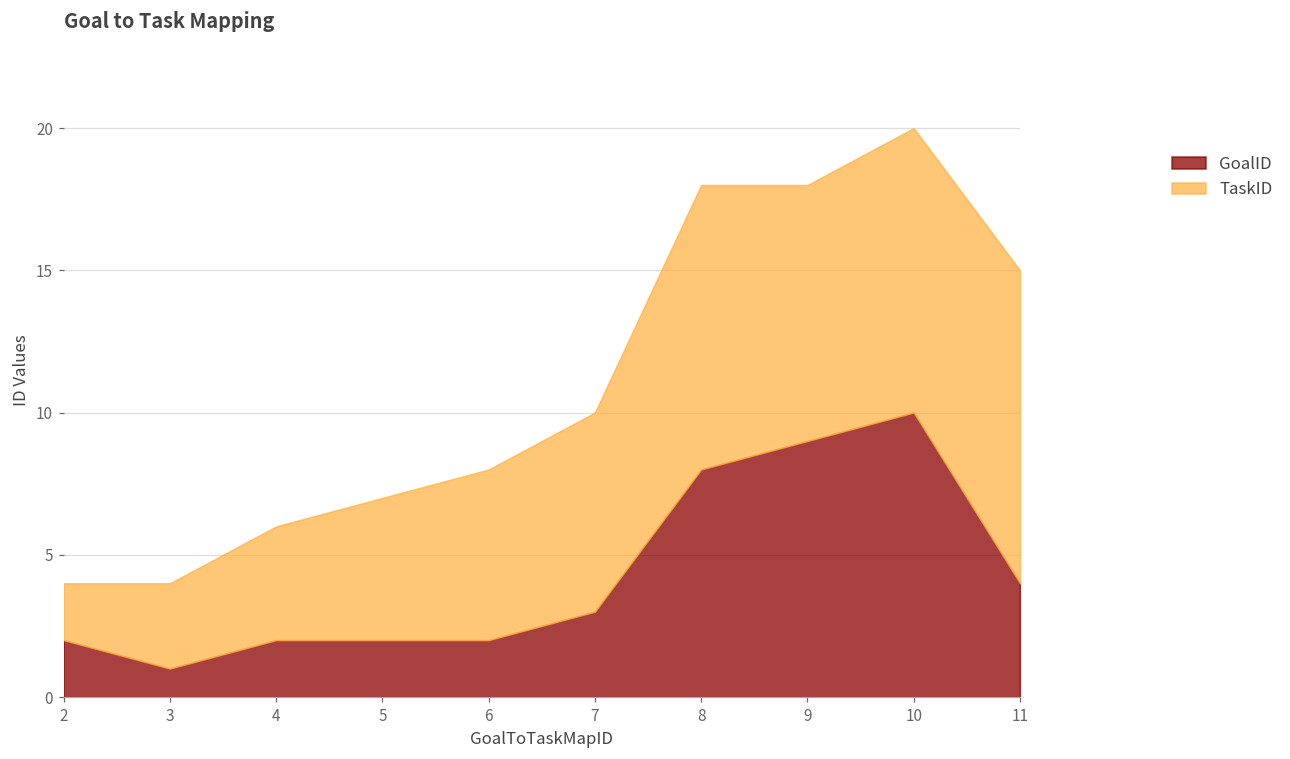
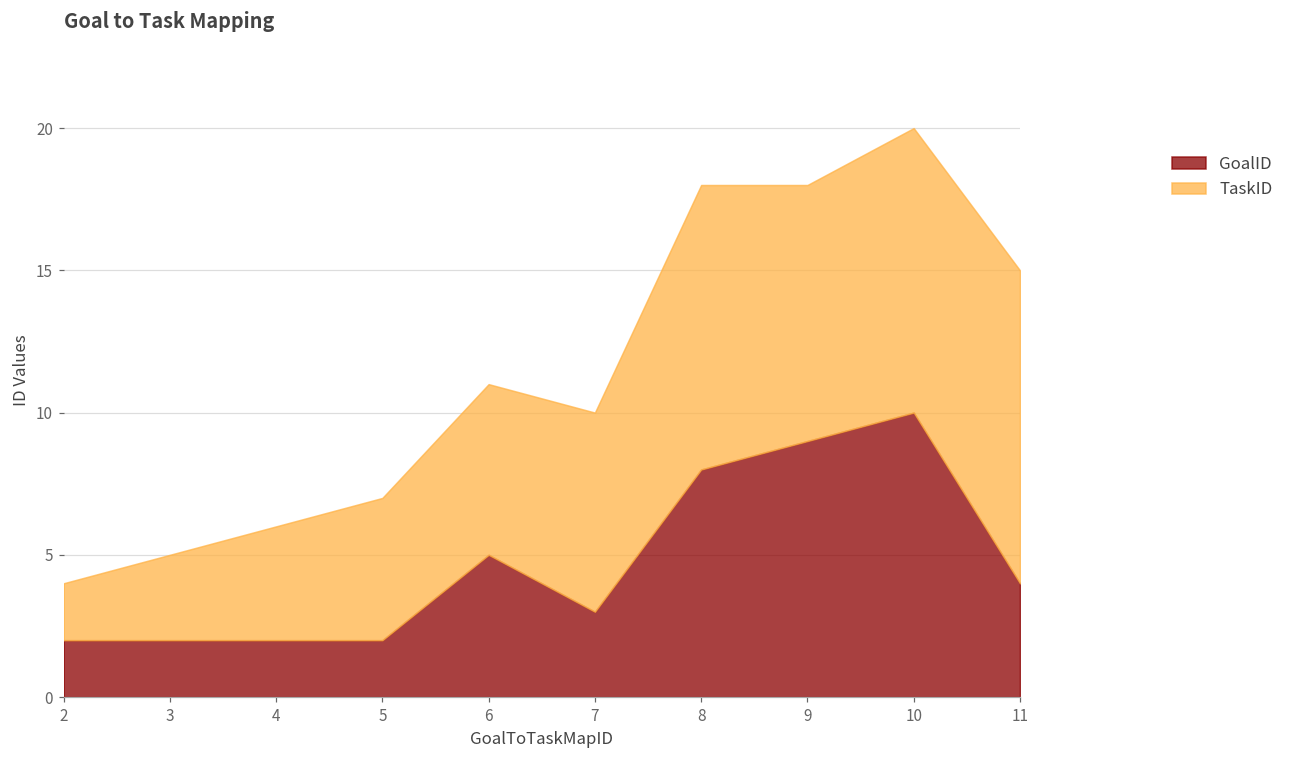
  {
    "GoalID": {
      "2": 2,
-     "3": 1,
+     "3": 2,
      "4": 2,
      "5": 2,
-     "6": 2,
+     "6": 5,
      "7": 3,
      "8": 8,
      "9": 9,
      "10": 10,
      "11": 4
    },
    "TaskID": {
      "2": 2,
      "3": 3,
      "4": 4,
      "5": 5,
      "6": 6,
      "7": 7,
      "8": 10,
      "9": 9,
      "10": 10,
      "11": 11
    }
  }
